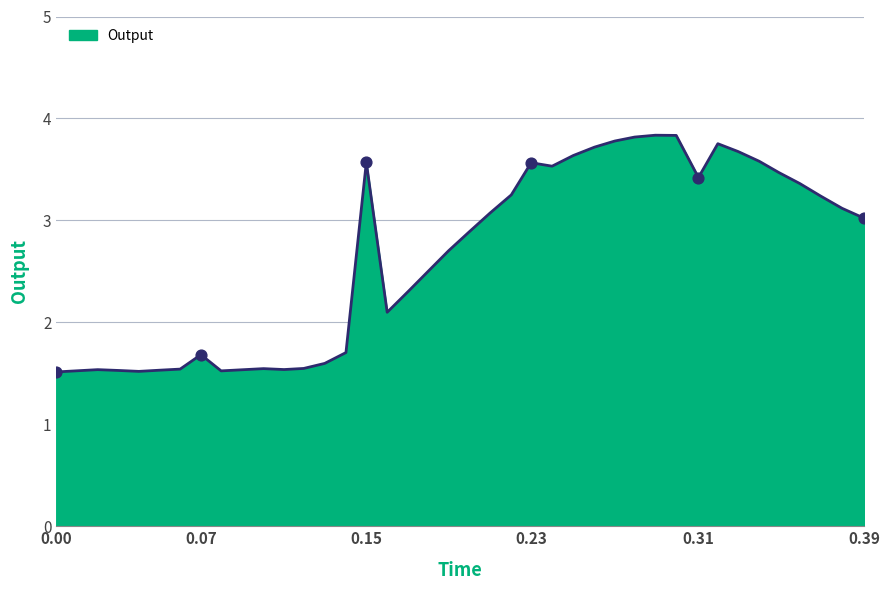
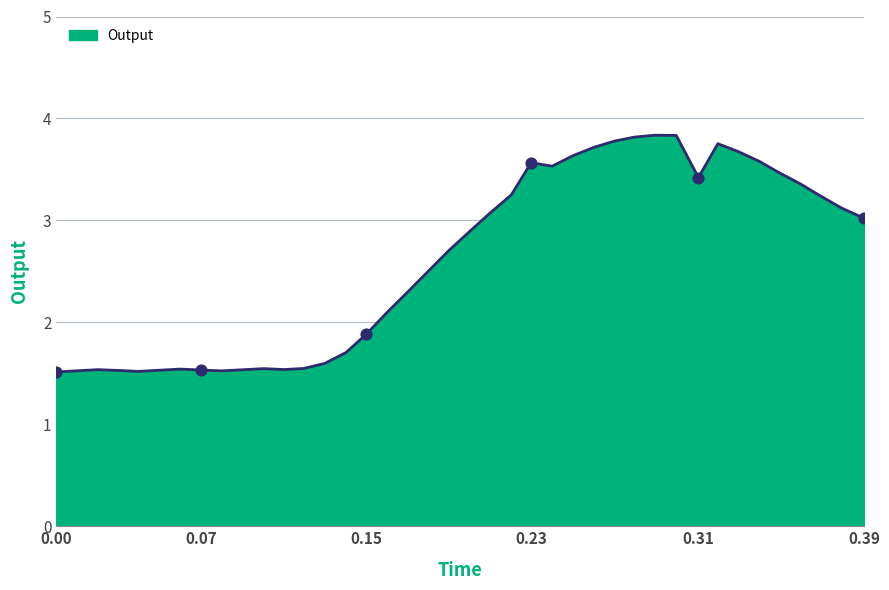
  {
    "Output": {
-     "0.07": 1.68,
-     "0.15": 3.57
+     "0.07": 1.53,
+     "0.15": 1.88
    }
  }
